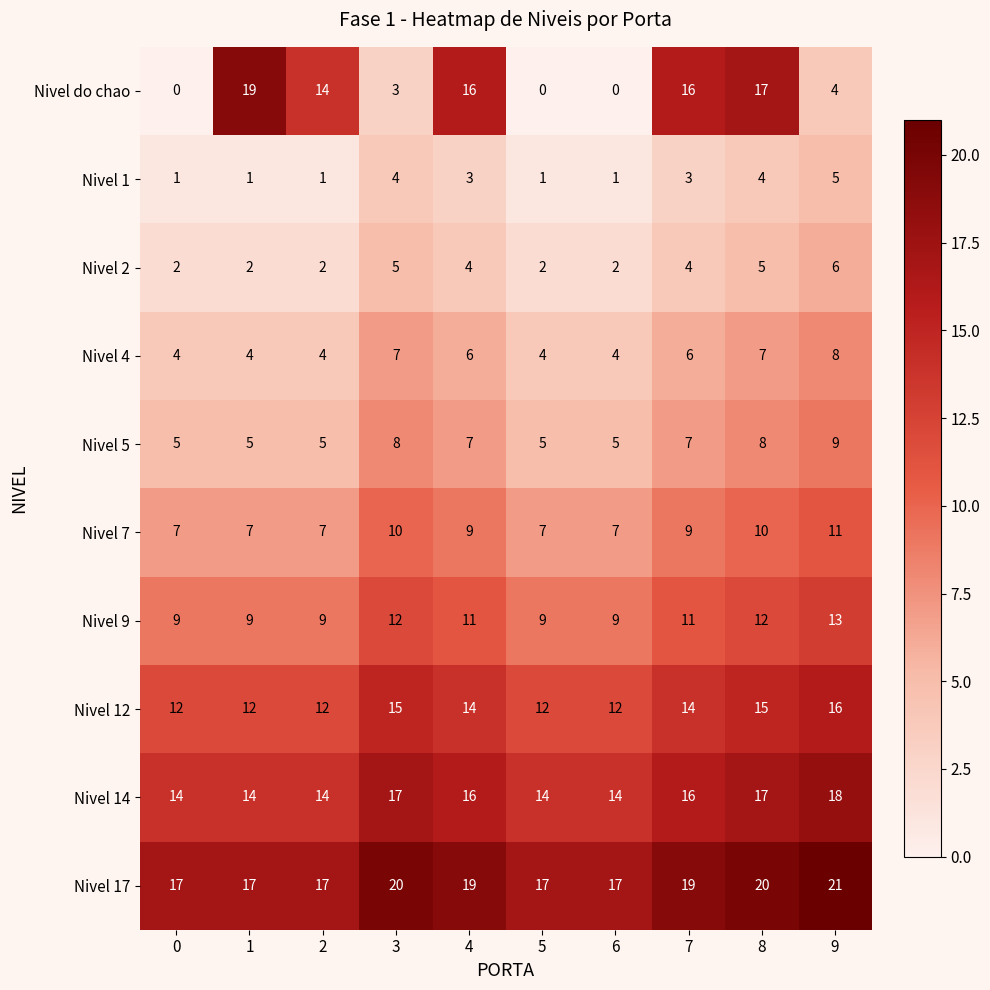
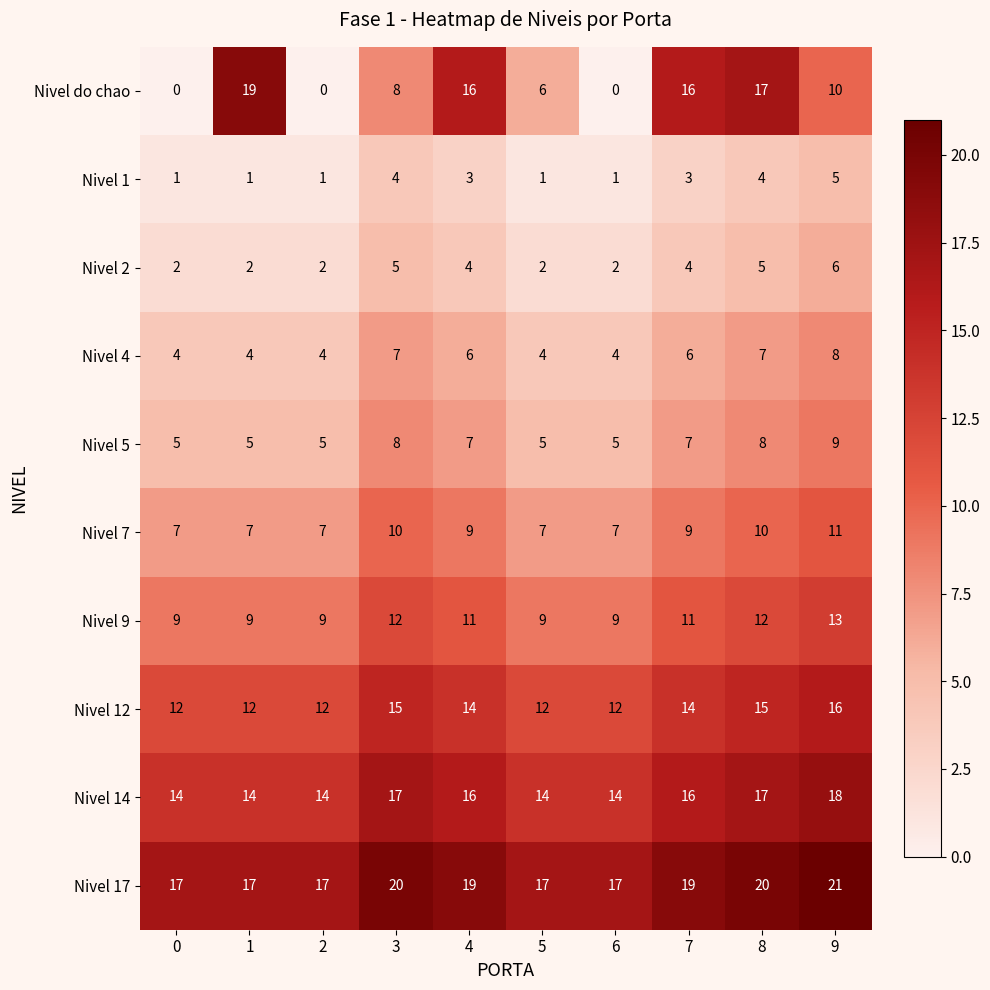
  {
    "Nivel do chao": {
      "0": 0,
      "1": 19,
-     "2": 14,
-     "3": 3,
+     "2": 0,
+     "3": 8,
      "4": 16,
-     "5": 0,
+     "5": 6,
      "6": 0,
      "7": 16,
      "8": 17,
-     "9": 4
+     "9": 10
    },
    "Nivel 1": {
      "0": 1,
      "1": 1,
      "2": 1,
      "3": 4,
      "4": 3,
      "5": 1,
      "6": 1,
      "7": 3,
      "8": 4,
      "9": 5
    },
    "Nivel 2": {
      "0": 2,
      "1": 2,
      "2": 2,
      "3": 5,
      "4": 4,
      "5": 2,
      "6": 2,
      "7": 4,
      "8": 5,
      "9": 6
    },
    "Nivel 4": {
      "0": 4,
      "1": 4,
      "2": 4,
      "3": 7,
      "4": 6,
      "5": 4,
      "6": 4,
      "7": 6,
      "8": 7,
      "9": 8
    },
    "Nivel 5": {
      "0": 5,
      "1": 5,
      "2": 5,
      "3": 8,
      "4": 7,
      "5": 5,
      "6": 5,
      "7": 7,
      "8": 8,
      "9": 9
    },
    "Nivel 7": {
      "0": 7,
      "1": 7,
      "2": 7,
      "3": 10,
      "4": 9,
      "5": 7,
      "6": 7,
      "7": 9,
      "8": 10,
      "9": 11
    },
    "Nivel 9": {
      "0": 9,
      "1": 9,
      "2": 9,
      "3": 12,
      "4": 11,
      "5": 9,
      "6": 9,
      "7": 11,
      "8": 12,
      "9": 13
    },
    "Nivel 12": {
      "0": 12,
      "1": 12,
      "2": 12,
      "3": 15,
      "4": 14,
      "5": 12,
      "6": 12,
      "7": 14,
      "8": 15,
      "9": 16
    },
    "Nivel 14": {
      "0": 14,
      "1": 14,
      "2": 14,
      "3": 17,
      "4": 16,
      "5": 14,
      "6": 14,
      "7": 16,
      "8": 17,
      "9": 18
    },
    "Nivel 17": {
      "0": 17,
      "1": 17,
      "2": 17,
      "3": 20,
      "4": 19,
      "5": 17,
      "6": 17,
      "7": 19,
      "8": 20,
      "9": 21
    }
  }
